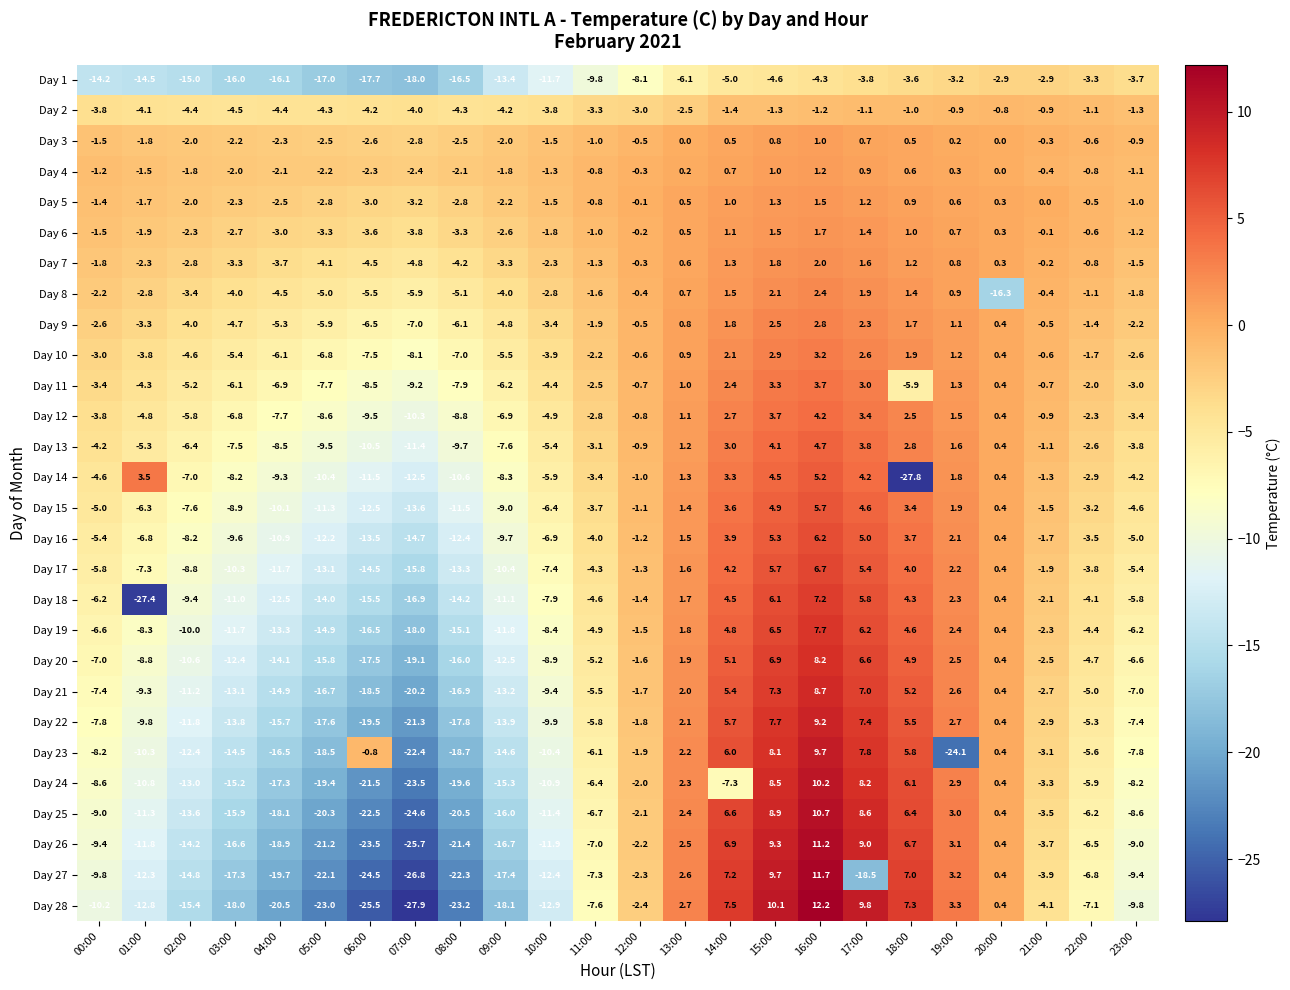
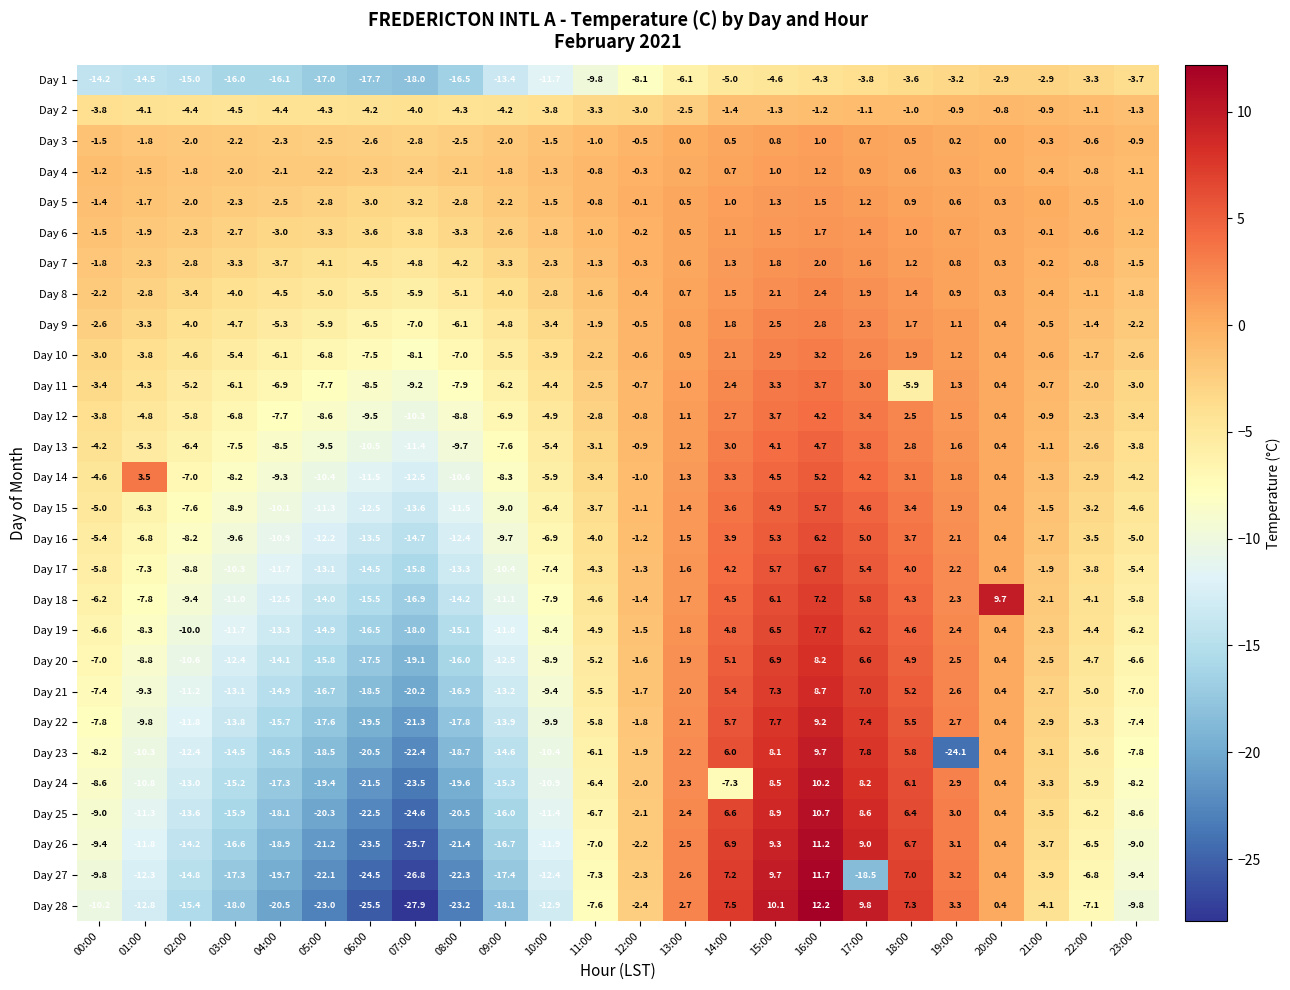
  {
    "Day 8": {
      "00:00": -2.2,
      "01:00": -2.8,
      "02:00": -3.4,
      "03:00": -4.0,
      "04:00": -4.5,
      "05:00": -5.0,
      "06:00": -5.5,
      "07:00": -5.9,
      "08:00": -5.1,
      "09:00": -4.0,
      "10:00": -2.8,
      "11:00": -1.6,
      "12:00": -0.4,
      "13:00": 0.7,
      "14:00": 1.5,
      "15:00": 2.1,
      "16:00": 2.4,
      "17:00": 1.9,
      "18:00": 1.4,
      "19:00": 0.9,
-     "20:00": -16.3,
+     "20:00": 0.3,
      "21:00": -0.4,
      "22:00": -1.1,
      "23:00": -1.8
    },
    "Day 14": {
      "00:00": -4.6,
      "01:00": 3.5,
      "02:00": -7.0,
      "03:00": -8.2,
      "04:00": -9.3,
      "09:00": -8.3,
      "10:00": -5.9,
      "11:00": -3.4,
      "12:00": -1.0,
      "13:00": 1.3,
      "14:00": 3.3,
      "15:00": 4.5,
      "16:00": 5.2,
      "17:00": 4.2,
-     "18:00": -27.8,
+     "18:00": 3.1,
      "19:00": 1.8,
      "20:00": 0.4,
      "21:00": -1.3,
      "22:00": -2.9,
      "23:00": -4.2
    },
    "Day 18": {
      "00:00": -6.2,
-     "01:00": -27.4,
+     "01:00": -7.8,
      "02:00": -9.4,
      "05:00": -14.0,
      "06:00": -15.5,
      "07:00": -16.9,
      "08:00": -14.2,
      "10:00": -7.9,
      "11:00": -4.6,
      "12:00": -1.4,
      "13:00": 1.7,
      "14:00": 4.5,
      "15:00": 6.1,
      "16:00": 7.2,
      "17:00": 5.8,
      "18:00": 4.3,
      "19:00": 2.3,
-     "20:00": 0.4,
+     "20:00": 9.7,
      "21:00": -2.1,
      "22:00": -4.1,
      "23:00": -5.8
    },
    "Day 23": {
      "00:00": -8.2,
      "03:00": -14.5,
      "04:00": -16.5,
      "05:00": -18.5,
-     "06:00": -0.8,
+     "06:00": -20.5,
      "07:00": -22.4,
      "08:00": -18.7,
      "09:00": -14.6,
      "11:00": -6.1,
      "12:00": -1.9,
      "13:00": 2.2,
      "14:00": 6.0,
      "15:00": 8.1,
      "16:00": 9.7,
      "17:00": 7.8,
      "18:00": 5.8,
      "19:00": -24.1,
      "20:00": 0.4,
      "21:00": -3.1,
      "22:00": -5.6,
      "23:00": -7.8
    }
  }
